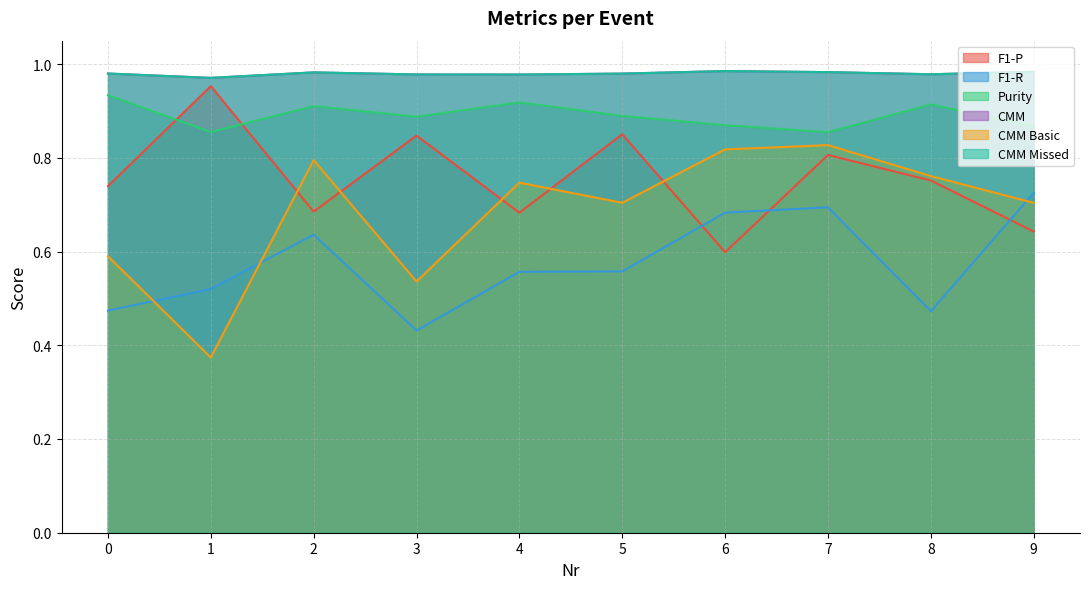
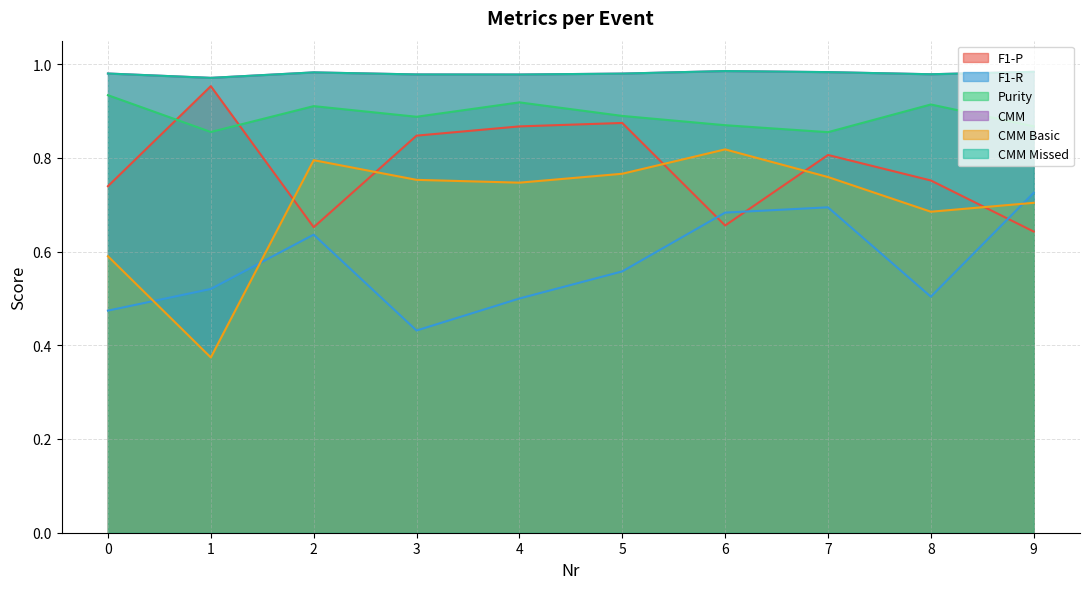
  {
    "F1-P": {
      "0": 0.74,
      "1": 0.95,
-     "2": 0.69,
+     "2": 0.65,
      "3": 0.85,
-     "4": 0.68,
-     "5": 0.85,
-     "6": 0.60,
+     "4": 0.87,
+     "5": 0.87,
+     "6": 0.66,
      "7": 0.81,
      "8": 0.75,
      "9": 0.64
    },
    "F1-R": {
      "0": 0.47,
      "1": 0.52,
      "2": 0.64,
      "3": 0.43,
-     "4": 0.56,
+     "4": 0.50,
      "5": 0.56,
      "6": 0.68,
      "7": 0.69,
-     "8": 0.47,
+     "8": 0.50,
      "9": 0.73
    },
    "CMM Basic": {
      "0": 0.59,
      "1": 0.37,
      "2": 0.80,
-     "3": 0.54,
+     "3": 0.75,
      "4": 0.75,
-     "5": 0.70,
+     "5": 0.77,
      "6": 0.82,
-     "7": 0.83,
-     "8": 0.76,
+     "7": 0.76,
+     "8": 0.69,
      "9": 0.70
    }
  }
